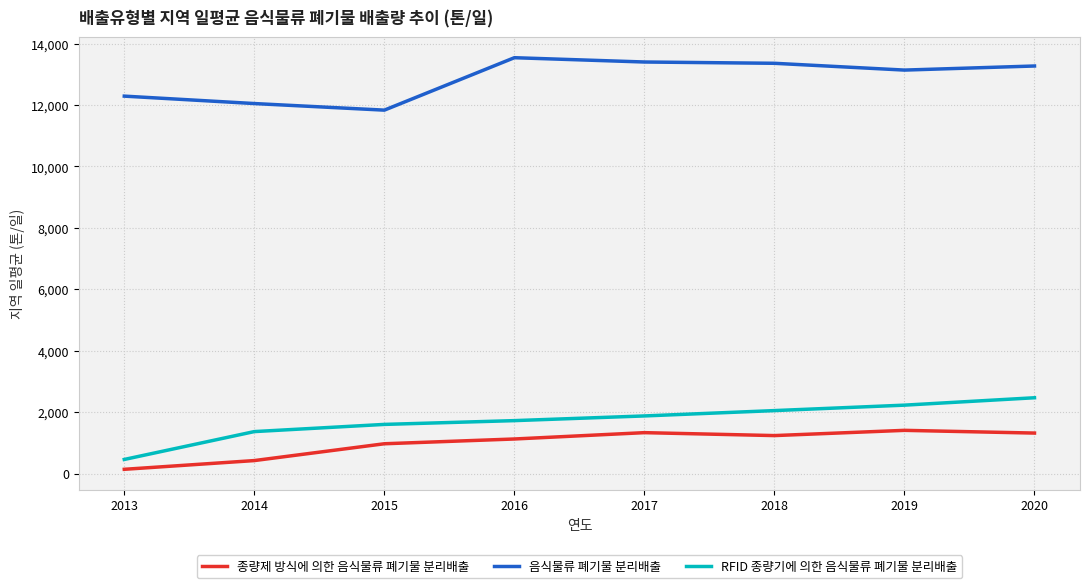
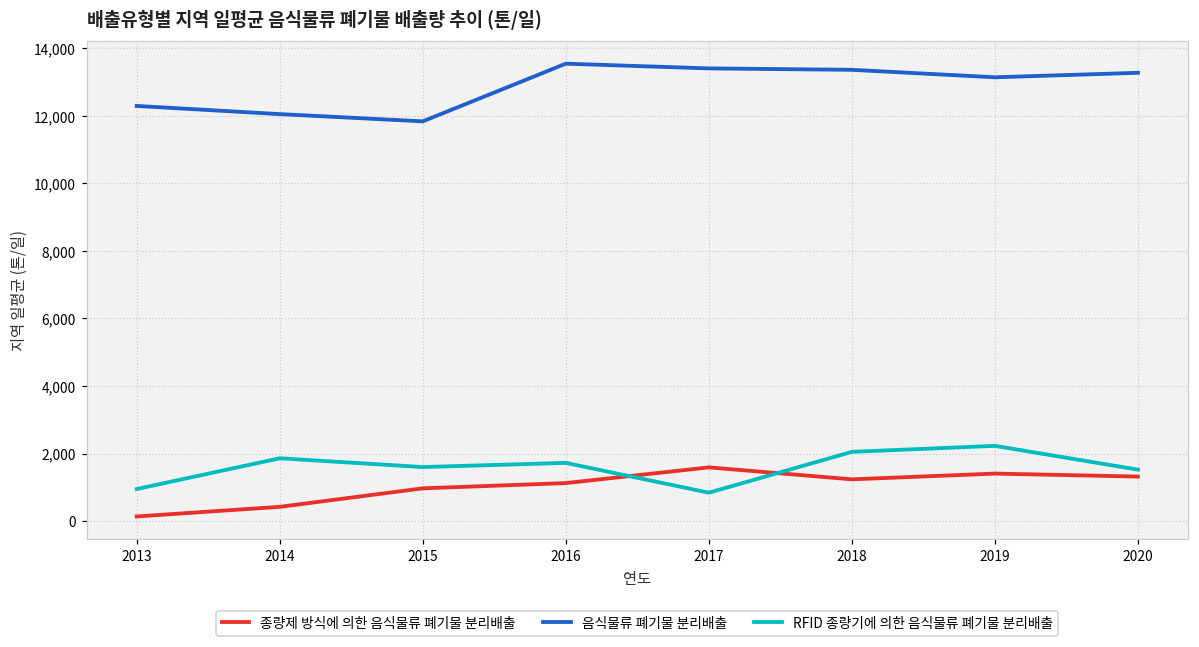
  {
    "종량제 방식에 의한 음식물류 폐기물 분리배출": {
      "2013": "100",
      "2014": "400",
      "2015": "1,000",
      "2016": "1,100",
-     "2017": "1,300",
+     "2017": "1,600",
      "2018": "1,200",
      "2019": "1,400",
      "2020": "1,300"
    },
    "음식물류 폐기물 분리배출": {
      "2013": "12,300",
      "2014": "12,000",
      "2015": "11,800",
      "2016": "13,500",
      "2017": "13,400",
      "2018": "13,400",
      "2019": "13,100",
      "2020": "13,300"
    },
    "RFID 종량기에 의한 음식물류 폐기물 분리배출": {
-     "2013": "500",
-     "2014": "1,400",
+     "2013": "1,000",
+     "2014": "1,900",
      "2015": "1,600",
      "2016": "1,700",
-     "2017": "1,900",
+     "2017": "800",
      "2018": "2,100",
      "2019": "2,200",
-     "2020": "2,500"
+     "2020": "1,500"
    }
  }
